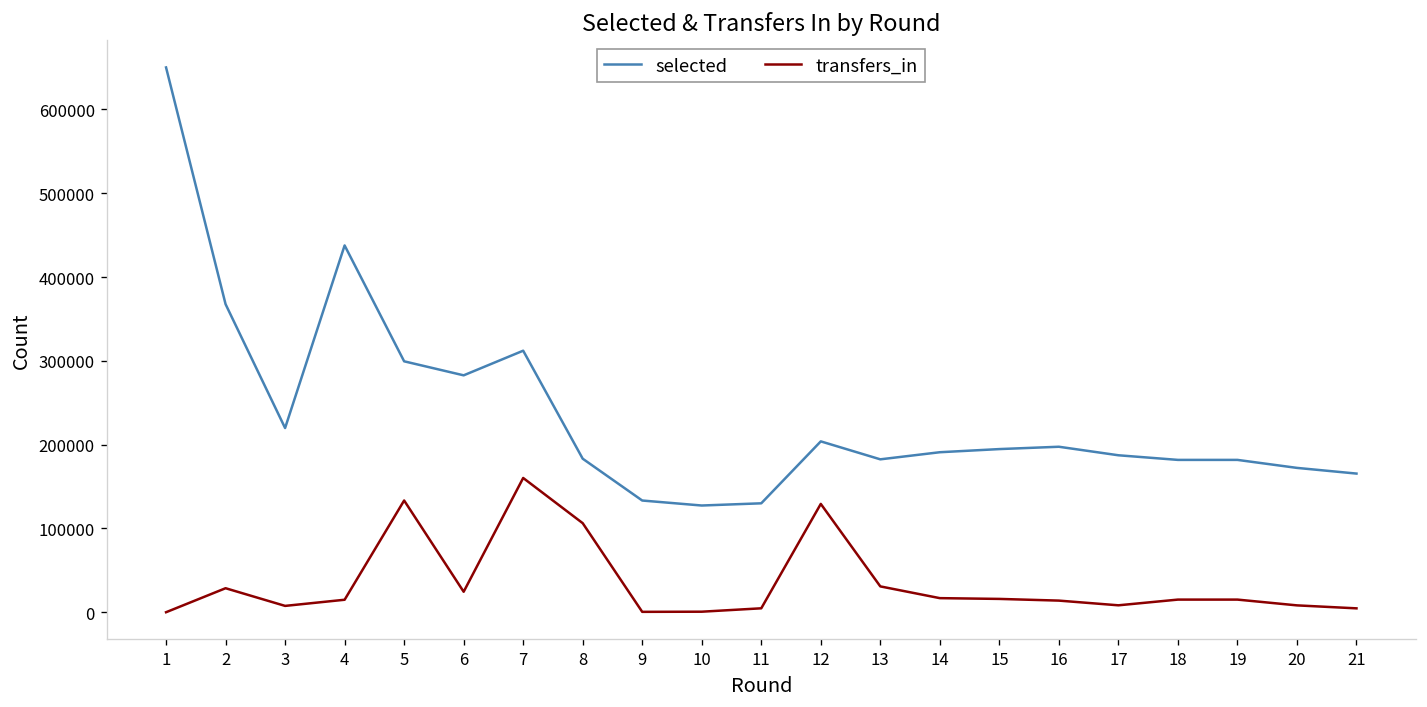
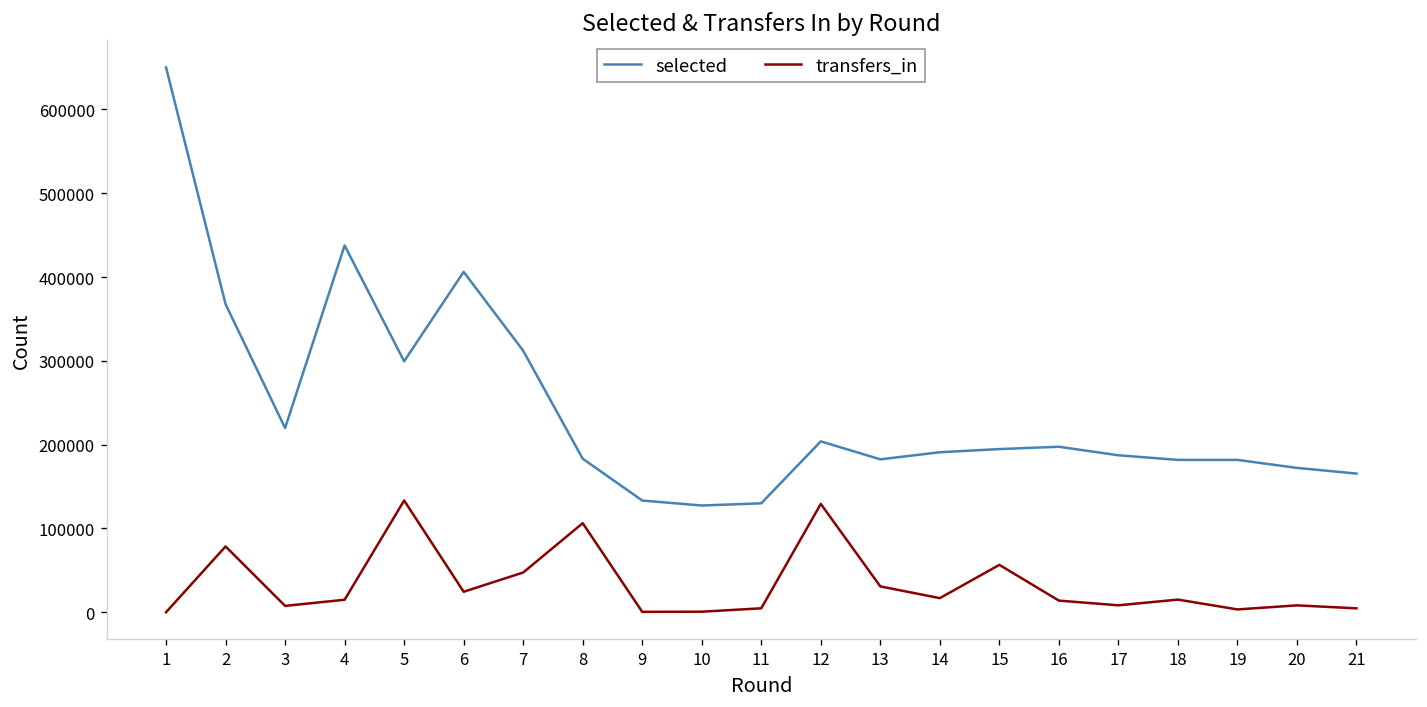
  {
    "selected": {
      "1": 650000,
      "2": 370000,
      "3": 220000,
      "4": 440000,
      "5": 300000,
-     "6": 280000,
+     "6": 410000,
      "7": 310000,
      "8": 180000,
      "9": 130000,
      "10": 130000,
      "11": 130000,
      "12": 200000,
      "13": 180000,
      "14": 190000,
      "15": 190000,
      "16": 200000,
      "17": 190000,
      "18": 180000,
      "19": 180000,
      "20": 170000,
      "21": 170000
    },
    "transfers_in": {
      "1": 0,
-     "2": 30000,
+     "2": 80000,
      "3": 10000,
      "4": 10000,
      "5": 130000,
      "6": 20000,
-     "7": 160000,
+     "7": 50000,
      "8": 110000,
      "9": 0,
      "10": 0,
      "11": 0,
      "12": 130000,
      "13": 30000,
      "14": 20000,
-     "15": 20000,
+     "15": 60000,
      "16": 10000,
      "17": 10000,
      "18": 20000,
-     "19": 20000,
+     "19": 0,
      "20": 10000,
      "21": 0
    }
  }
